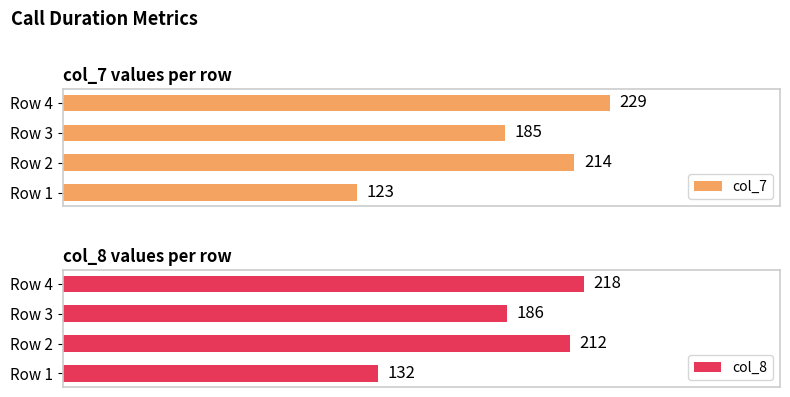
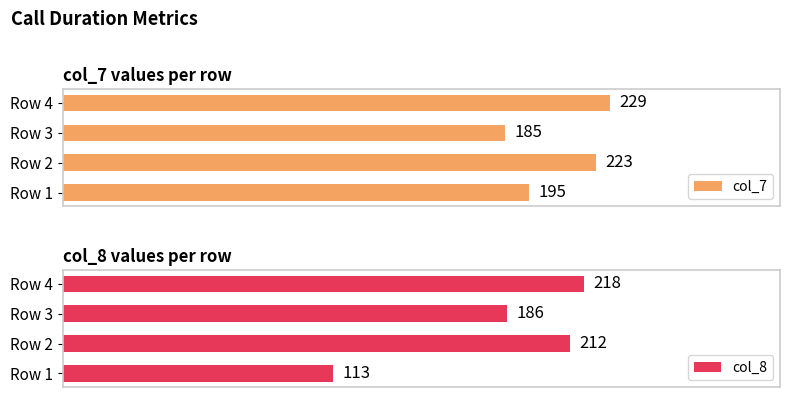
  {
    "col_7 values per row": {
      "Row 4": 229,
      "Row 3": 185,
-     "Row 2": 214,
-     "Row 1": 123
+     "Row 2": 223,
+     "Row 1": 195
    },
    "col_8 values per row": {
      "Row 4": 218,
      "Row 3": 186,
      "Row 2": 212,
-     "Row 1": 132
+     "Row 1": 113
    }
  }
